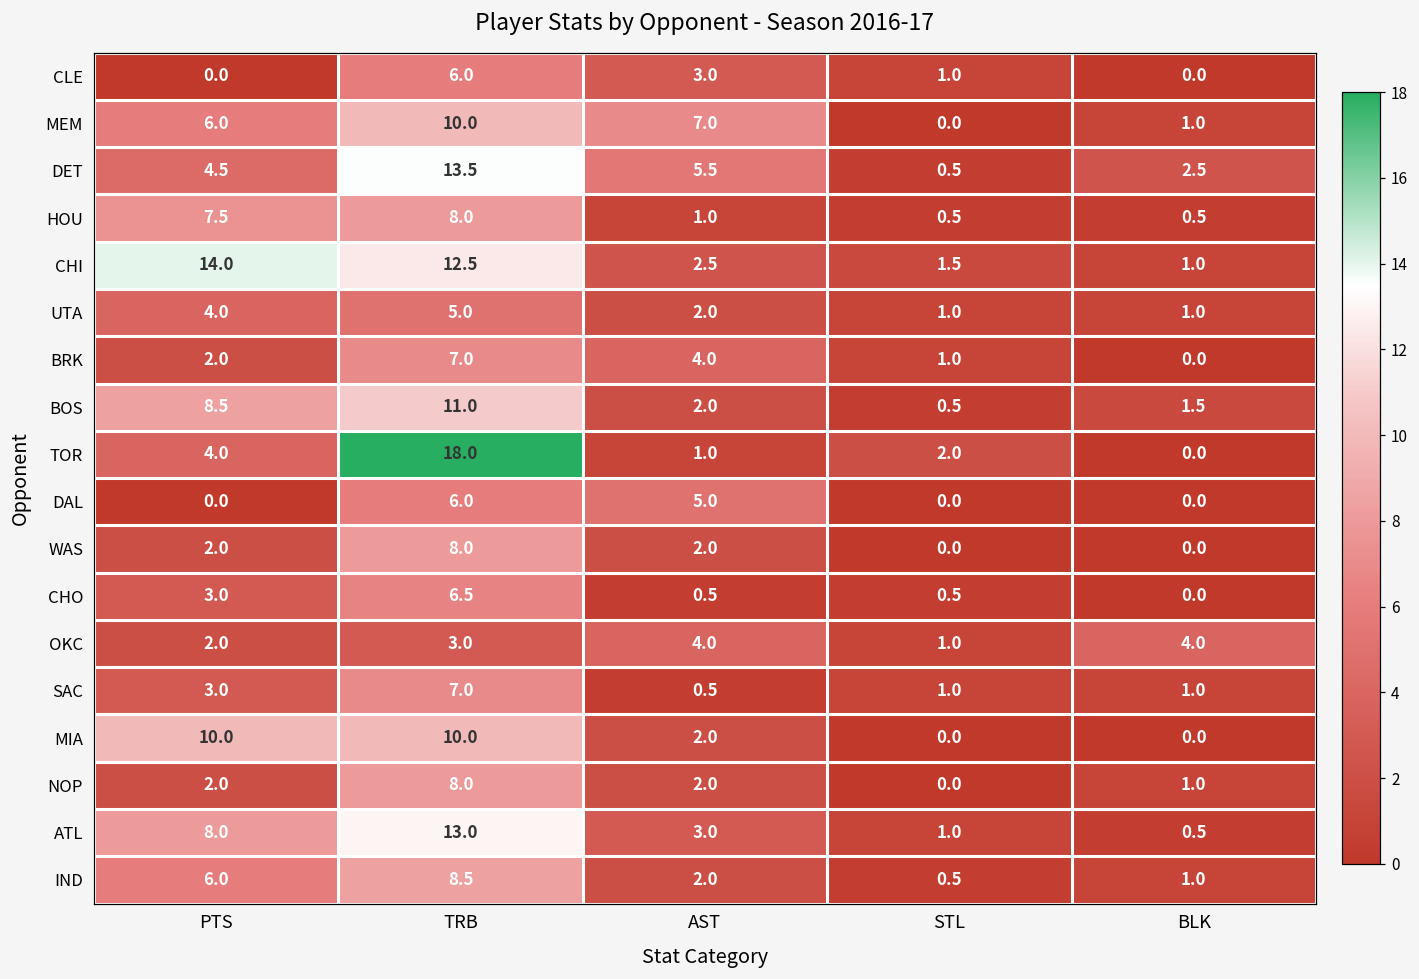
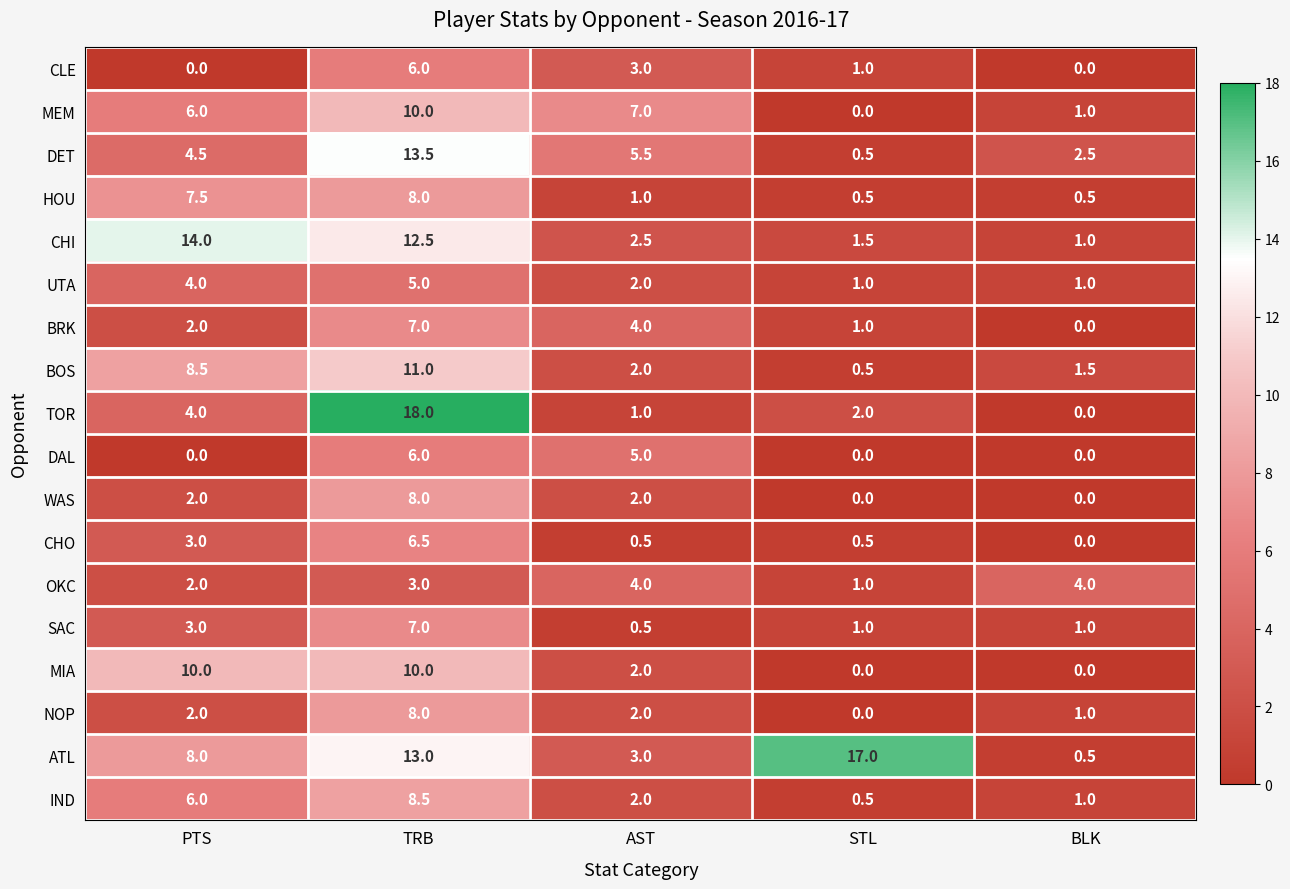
  {
    "CLE": {
      "PTS": 0.0,
      "TRB": 6.0,
      "AST": 3.0,
      "STL": 1.0,
      "BLK": 0.0
    },
    "MEM": {
      "PTS": 6.0,
      "TRB": 10.0,
      "AST": 7.0,
      "STL": 0.0,
      "BLK": 1.0
    },
    "DET": {
      "PTS": 4.5,
      "TRB": 13.5,
      "AST": 5.5,
      "STL": 0.5,
      "BLK": 2.5
    },
    "HOU": {
      "PTS": 7.5,
      "TRB": 8.0,
      "AST": 1.0,
      "STL": 0.5,
      "BLK": 0.5
    },
    "CHI": {
      "PTS": 14.0,
      "TRB": 12.5,
      "AST": 2.5,
      "STL": 1.5,
      "BLK": 1.0
    },
    "UTA": {
      "PTS": 4.0,
      "TRB": 5.0,
      "AST": 2.0,
      "STL": 1.0,
      "BLK": 1.0
    },
    "BRK": {
      "PTS": 2.0,
      "TRB": 7.0,
      "AST": 4.0,
      "STL": 1.0,
      "BLK": 0.0
    },
    "BOS": {
      "PTS": 8.5,
      "TRB": 11.0,
      "AST": 2.0,
      "STL": 0.5,
      "BLK": 1.5
    },
    "TOR": {
      "PTS": 4.0,
      "TRB": 18.0,
      "AST": 1.0,
      "STL": 2.0,
      "BLK": 0.0
    },
    "DAL": {
      "PTS": 0.0,
      "TRB": 6.0,
      "AST": 5.0,
      "STL": 0.0,
      "BLK": 0.0
    },
    "WAS": {
      "PTS": 2.0,
      "TRB": 8.0,
      "AST": 2.0,
      "STL": 0.0,
      "BLK": 0.0
    },
    "CHO": {
      "PTS": 3.0,
      "TRB": 6.5,
      "AST": 0.5,
      "STL": 0.5,
      "BLK": 0.0
    },
    "OKC": {
      "PTS": 2.0,
      "TRB": 3.0,
      "AST": 4.0,
      "STL": 1.0,
      "BLK": 4.0
    },
    "SAC": {
      "PTS": 3.0,
      "TRB": 7.0,
      "AST": 0.5,
      "STL": 1.0,
      "BLK": 1.0
    },
    "MIA": {
      "PTS": 10.0,
      "TRB": 10.0,
      "AST": 2.0,
      "STL": 0.0,
      "BLK": 0.0
    },
    "NOP": {
      "PTS": 2.0,
      "TRB": 8.0,
      "AST": 2.0,
      "STL": 0.0,
      "BLK": 1.0
    },
    "ATL": {
      "PTS": 8.0,
      "TRB": 13.0,
      "AST": 3.0,
-     "STL": 1.0,
+     "STL": 17.0,
      "BLK": 0.5
    },
    "IND": {
      "PTS": 6.0,
      "TRB": 8.5,
      "AST": 2.0,
      "STL": 0.5,
      "BLK": 1.0
    }
  }
